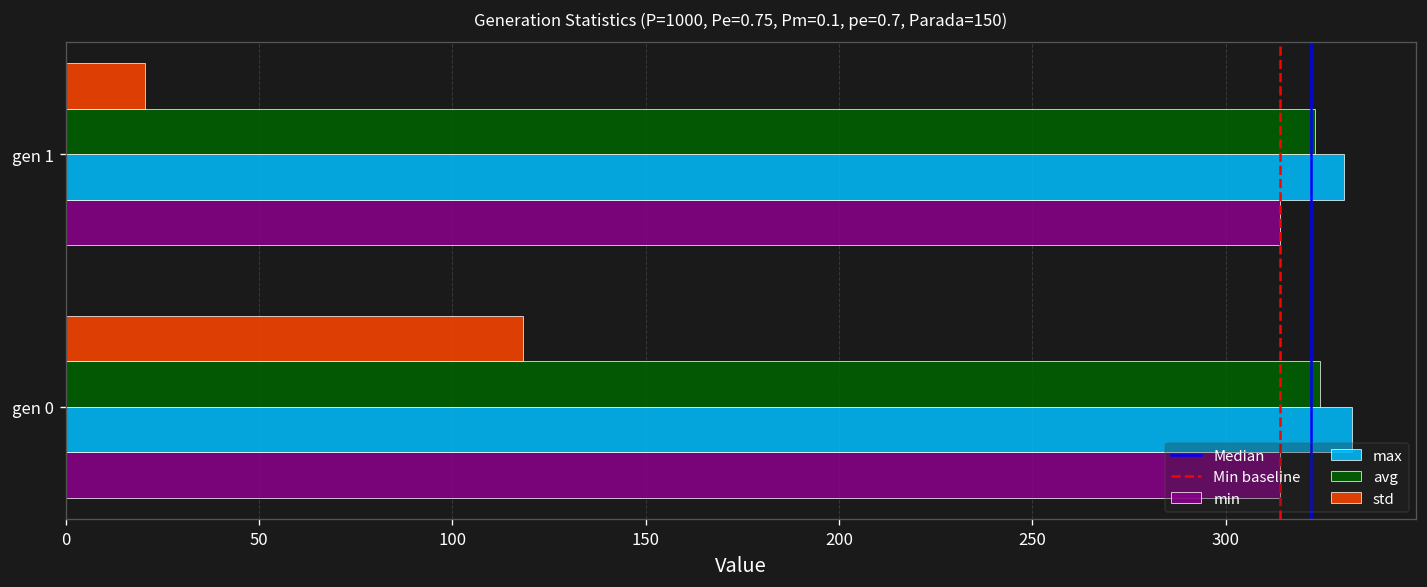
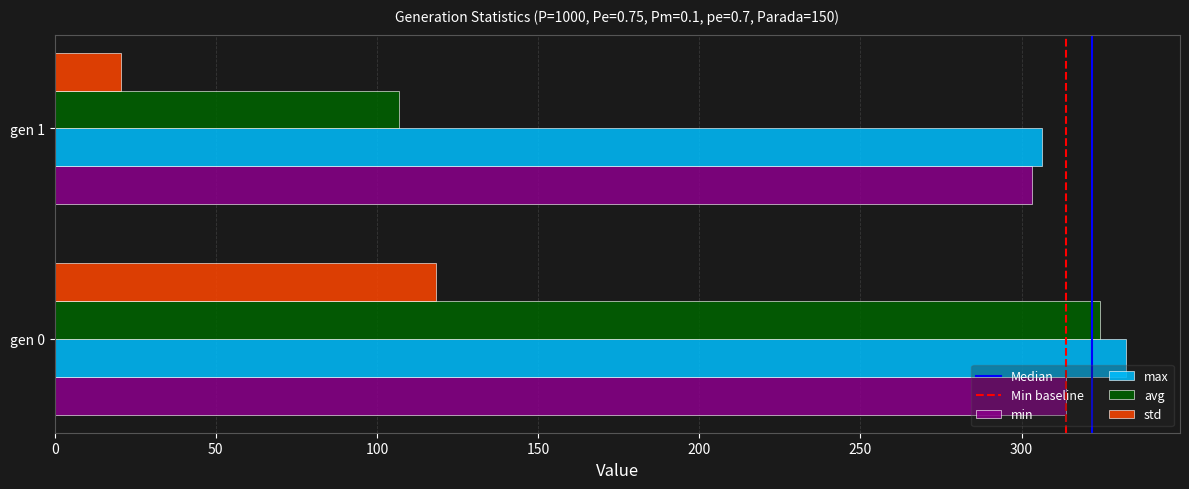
  {
    "min": {
-     "gen 1": 314
+     "gen 1": 303
    },
    "max": {
-     "gen 1": 330,
+     "gen 1": 306,
      "gen 0": 333
    },
    "avg": {
-     "gen 1": 323,
+     "gen 1": 107,
      "gen 0": 324
    },
    "std": {
      "gen 1": 20,
      "gen 0": 118
    }
  }
